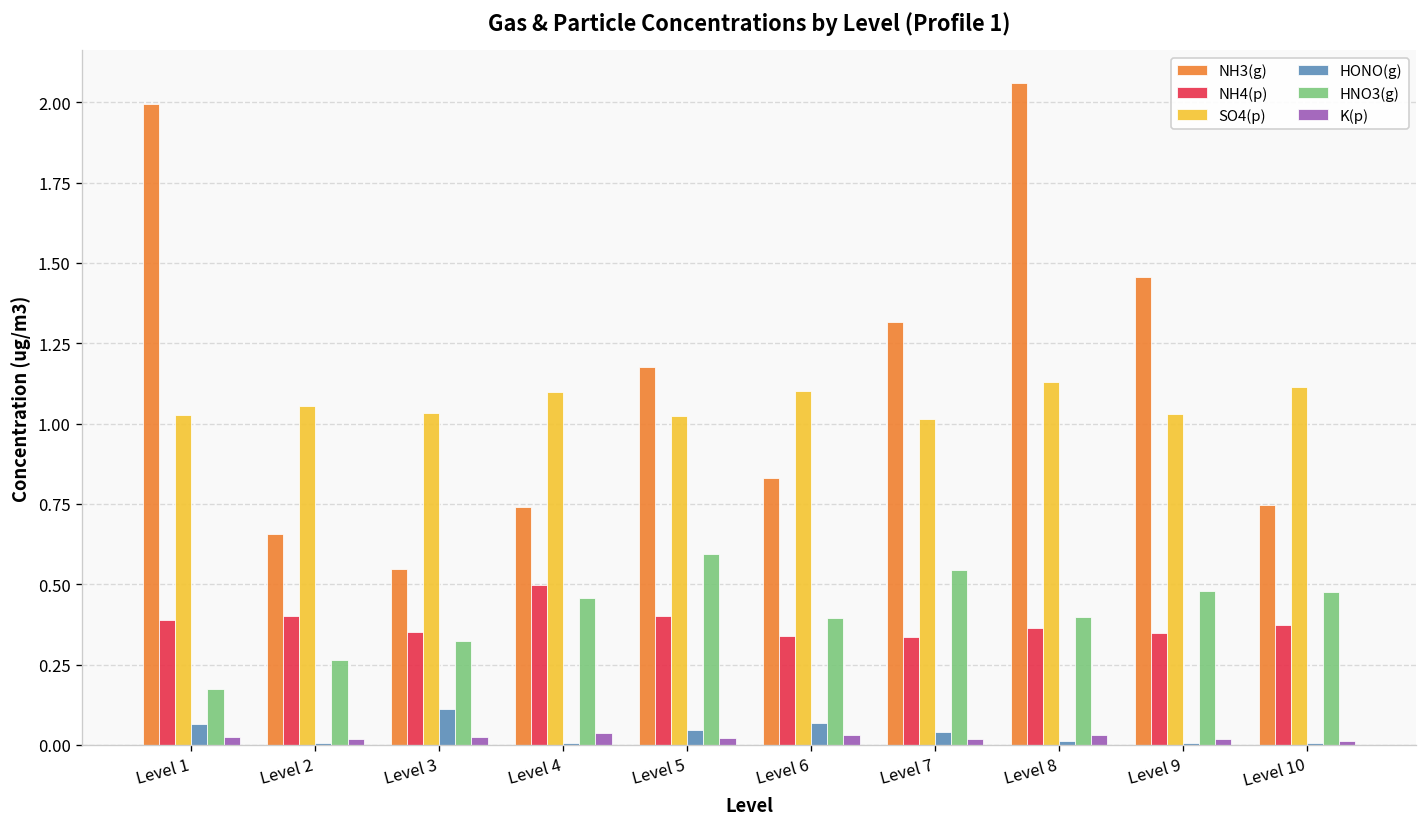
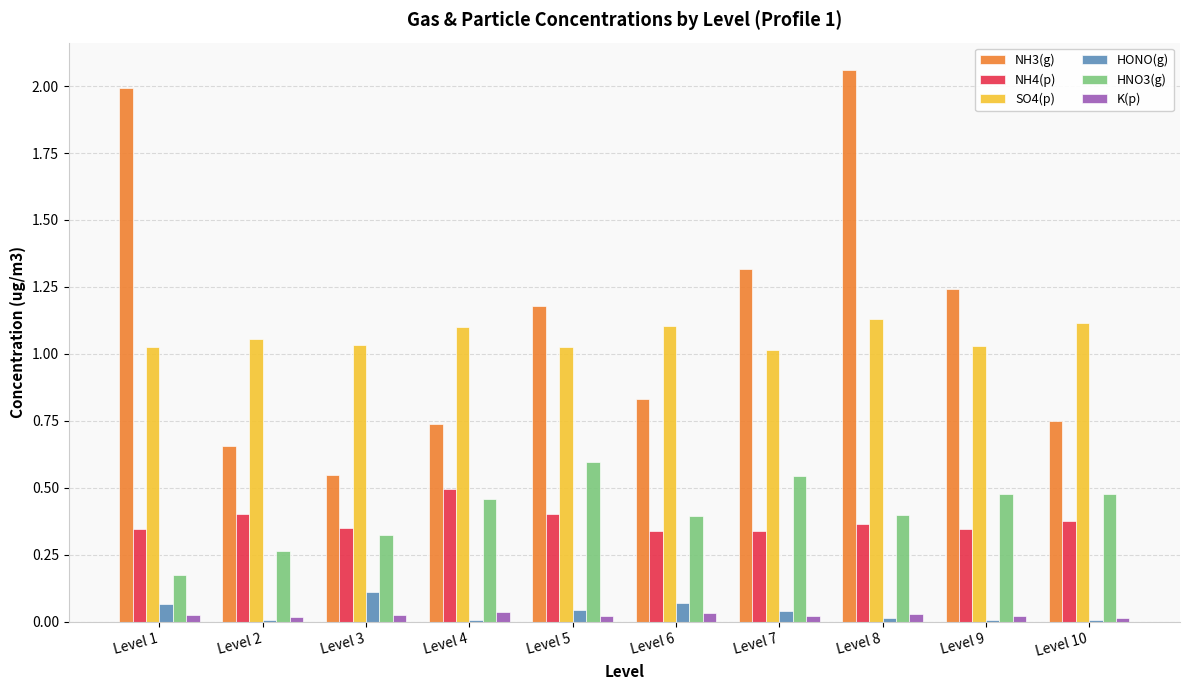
  {
    "NH3(g)": {
      "Level 1": 1.99,
      "Level 2": 0.66,
      "Level 3": 0.55,
      "Level 4": 0.74,
      "Level 5": 1.18,
      "Level 6": 0.83,
      "Level 7": 1.32,
      "Level 8": 2.06,
-     "Level 9": 1.46,
+     "Level 9": 1.24,
      "Level 10": 0.75
    },
    "NH4(p)": {
-     "Level 1": 0.39,
+     "Level 1": 0.35,
      "Level 2": 0.40,
      "Level 3": 0.35,
      "Level 4": 0.50,
      "Level 5": 0.40,
      "Level 6": 0.34,
      "Level 7": 0.34,
      "Level 8": 0.36,
      "Level 9": 0.35,
      "Level 10": 0.37
    },
    "SO4(p)": {
      "Level 1": 1.03,
      "Level 2": 1.05,
      "Level 3": 1.03,
      "Level 4": 1.10,
      "Level 5": 1.02,
      "Level 6": 1.10,
      "Level 7": 1.02,
      "Level 8": 1.13,
      "Level 9": 1.03,
      "Level 10": 1.11
    },
    "HONO(g)": {
      "Level 1": 0.06,
      "Level 3": 0.11,
      "Level 5": 0.04,
      "Level 6": 0.07,
      "Level 7": 0.04,
      "Level 8": 0.01
    },
    "HNO3(g)": {
      "Level 1": 0.17,
      "Level 2": 0.26,
      "Level 3": 0.32,
      "Level 4": 0.46,
      "Level 5": 0.59,
      "Level 6": 0.40,
      "Level 7": 0.54,
      "Level 8": 0.40,
      "Level 9": 0.48,
      "Level 10": 0.48
    },
    "K(p)": {
      "Level 1": 0.02,
      "Level 2": 0.02,
      "Level 3": 0.02,
      "Level 4": 0.04,
      "Level 5": 0.02,
      "Level 6": 0.03,
      "Level 7": 0.02,
      "Level 8": 0.03,
      "Level 9": 0.02,
      "Level 10": 0.01
    }
  }
